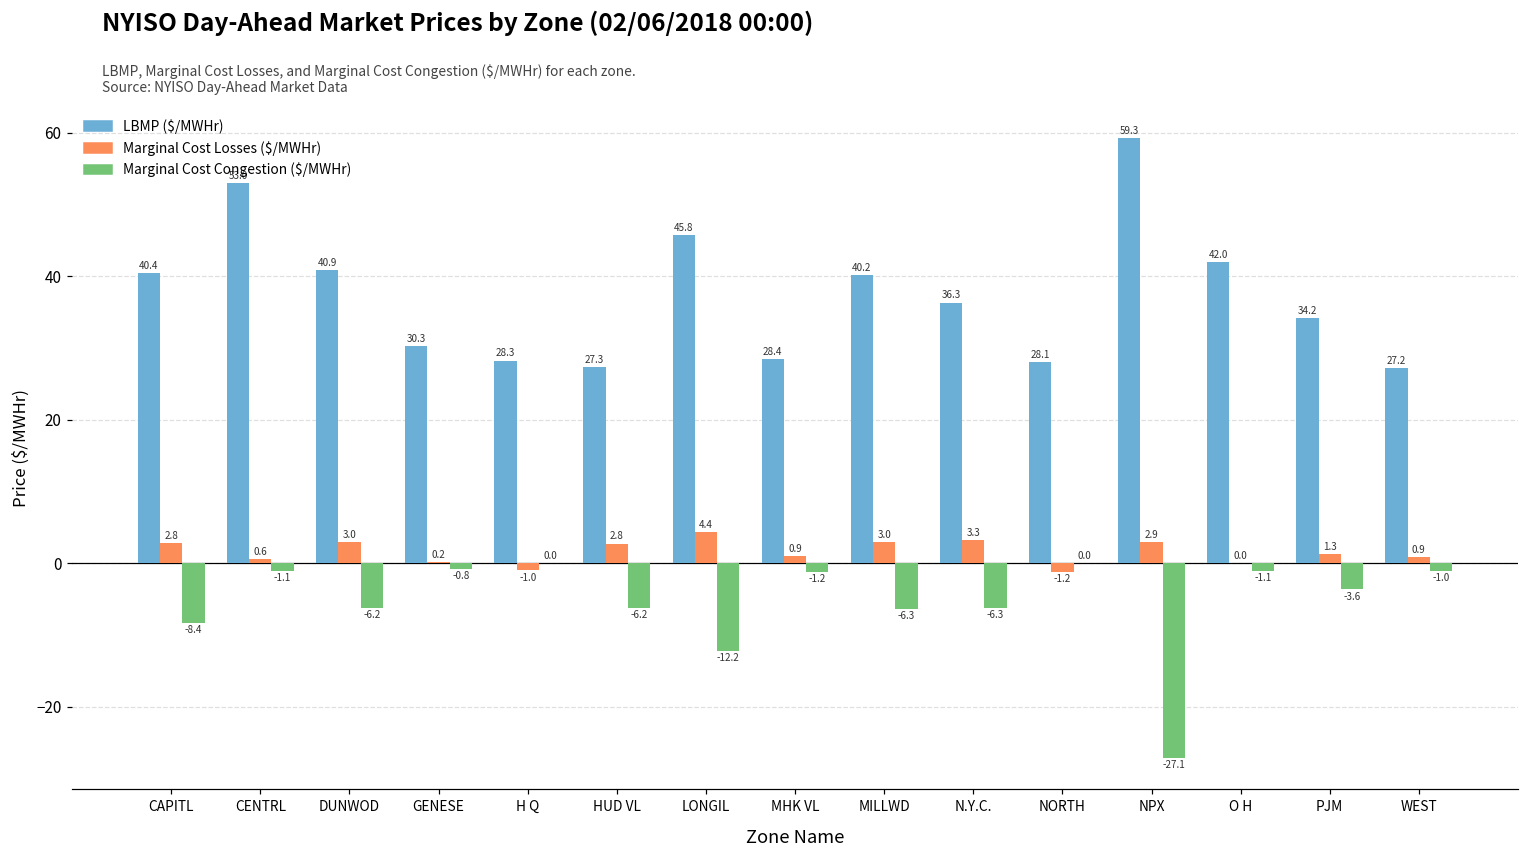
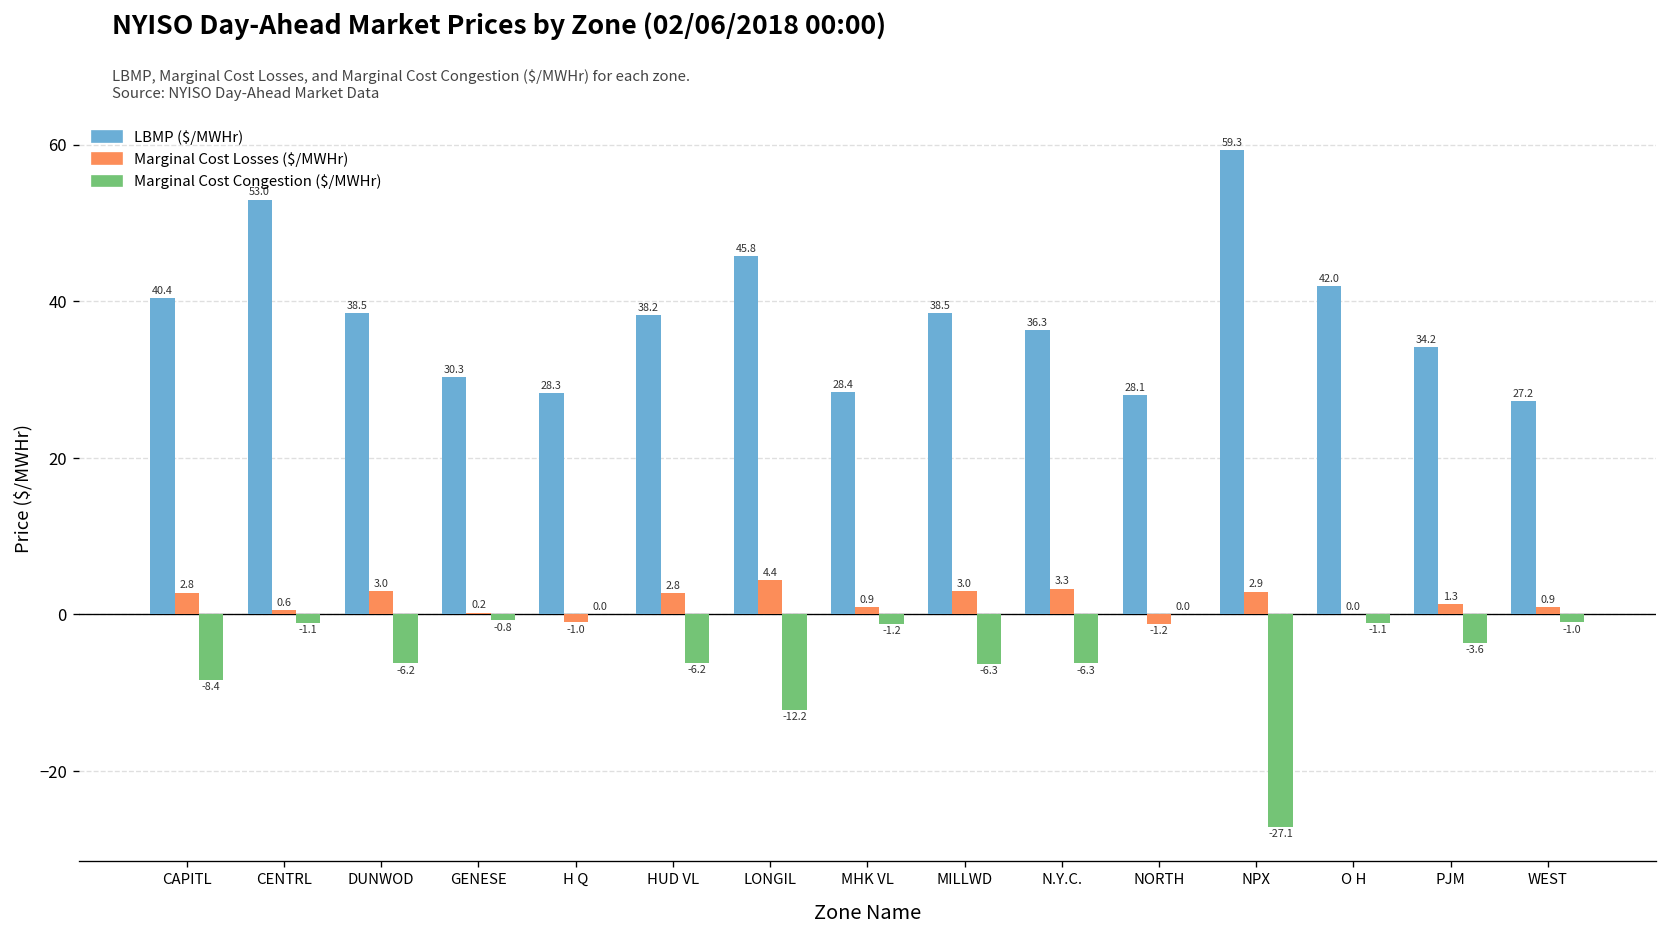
  {
    "LBMP ($/MWHr)": {
      "CAPITL": 40.4,
      "CENTRL": 53.0,
-     "DUNWOD": 40.9,
+     "DUNWOD": 38.5,
      "GENESE": 30.3,
      "H Q": 28.3,
-     "HUD VL": 27.3,
+     "HUD VL": 38.2,
      "LONGIL": 45.8,
      "MHK VL": 28.4,
-     "MILLWD": 40.2,
+     "MILLWD": 38.5,
      "N.Y.C.": 36.3,
      "NORTH": 28.1,
      "NPX": 59.3,
      "O H": 42.0,
      "PJM": 34.2,
      "WEST": 27.2
    },
    "Marginal Cost Losses ($/MWHr)": {
      "CAPITL": 2.8,
      "CENTRL": 0.6,
      "DUNWOD": 3.0,
      "GENESE": 0.2,
      "H Q": -1.0,
      "HUD VL": 2.8,
      "LONGIL": 4.4,
      "MHK VL": 0.9,
      "MILLWD": 3.0,
      "N.Y.C.": 3.3,
      "NORTH": -1.2,
      "NPX": 2.9,
      "O H": 0.0,
      "PJM": 1.3,
      "WEST": 0.9
    },
    "Marginal Cost Congestion ($/MWHr)": {
      "CAPITL": -8.4,
      "CENTRL": -1.1,
      "DUNWOD": -6.2,
      "GENESE": -0.8,
      "H Q": 0.0,
      "HUD VL": -6.2,
      "LONGIL": -12.2,
      "MHK VL": -1.2,
      "MILLWD": -6.3,
      "N.Y.C.": -6.3,
      "NORTH": 0.0,
      "NPX": -27.1,
      "O H": -1.1,
      "PJM": -3.6,
      "WEST": -1.0
    }
  }
